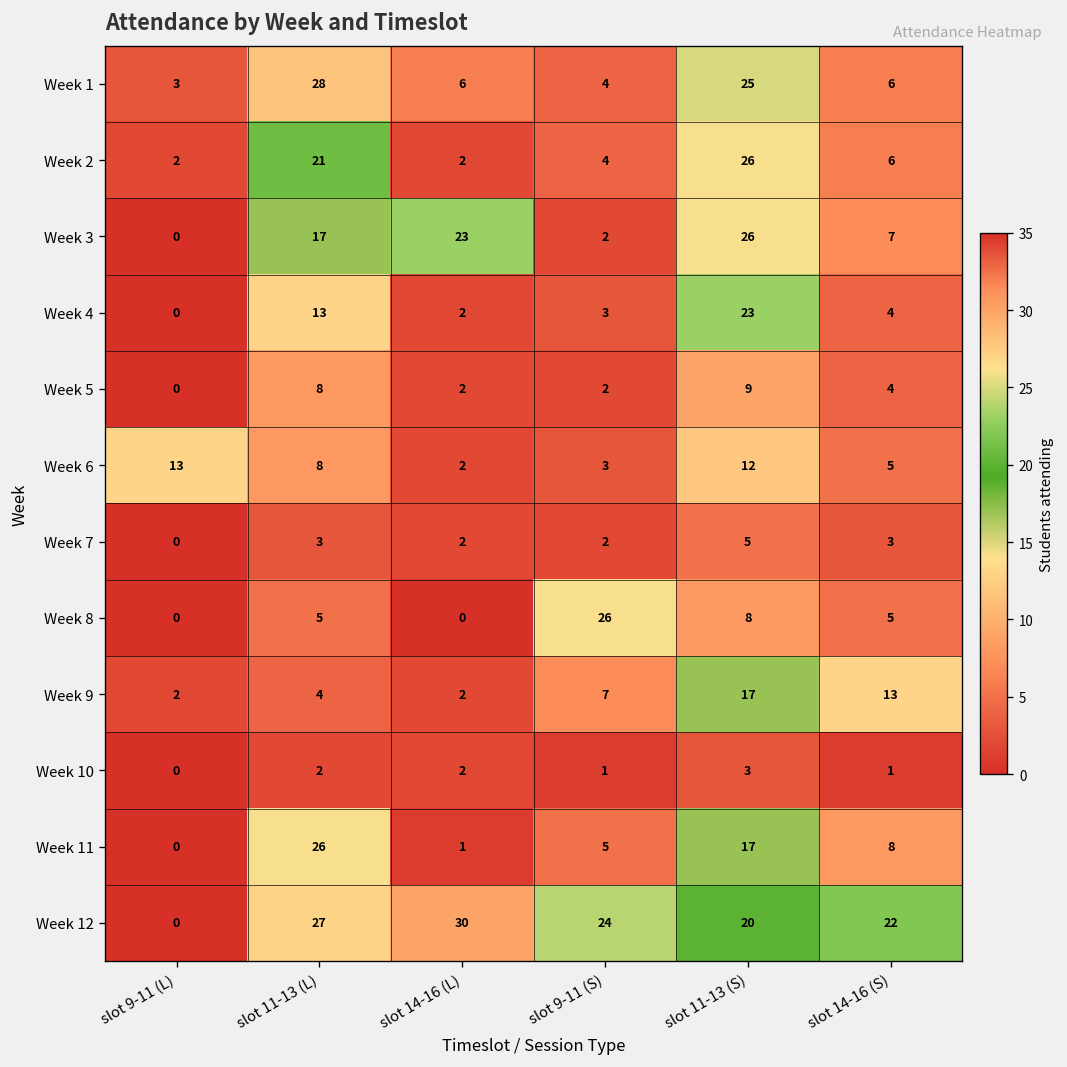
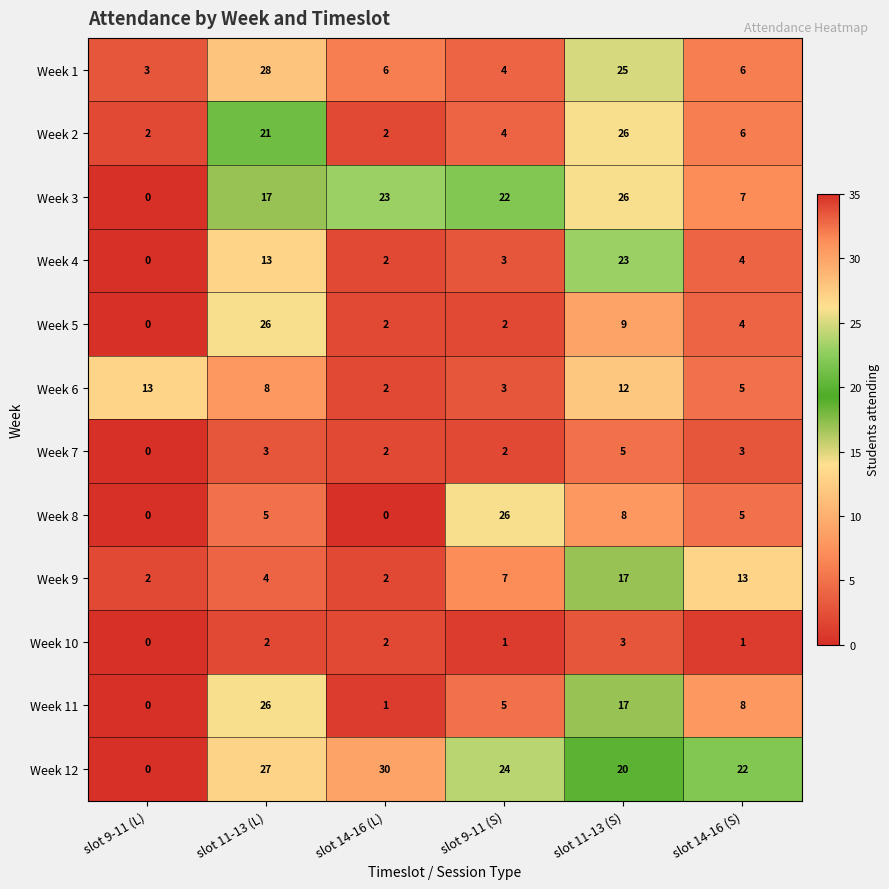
  {
    "Week 1": {
      "slot 9-11 (L)": 3,
      "slot 11-13 (L)": 28,
      "slot 14-16 (L)": 6,
      "slot 9-11 (S)": 4,
      "slot 11-13 (S)": 25,
      "slot 14-16 (S)": 6
    },
    "Week 2": {
      "slot 9-11 (L)": 2,
      "slot 11-13 (L)": 21,
      "slot 14-16 (L)": 2,
      "slot 9-11 (S)": 4,
      "slot 11-13 (S)": 26,
      "slot 14-16 (S)": 6
    },
    "Week 3": {
      "slot 9-11 (L)": 0,
      "slot 11-13 (L)": 17,
      "slot 14-16 (L)": 23,
-     "slot 9-11 (S)": 2,
+     "slot 9-11 (S)": 22,
      "slot 11-13 (S)": 26,
      "slot 14-16 (S)": 7
    },
    "Week 4": {
      "slot 9-11 (L)": 0,
      "slot 11-13 (L)": 13,
      "slot 14-16 (L)": 2,
      "slot 9-11 (S)": 3,
      "slot 11-13 (S)": 23,
      "slot 14-16 (S)": 4
    },
    "Week 5": {
      "slot 9-11 (L)": 0,
-     "slot 11-13 (L)": 8,
+     "slot 11-13 (L)": 26,
      "slot 14-16 (L)": 2,
      "slot 9-11 (S)": 2,
      "slot 11-13 (S)": 9,
      "slot 14-16 (S)": 4
    },
    "Week 6": {
      "slot 9-11 (L)": 13,
      "slot 11-13 (L)": 8,
      "slot 14-16 (L)": 2,
      "slot 9-11 (S)": 3,
      "slot 11-13 (S)": 12,
      "slot 14-16 (S)": 5
    },
    "Week 7": {
      "slot 9-11 (L)": 0,
      "slot 11-13 (L)": 3,
      "slot 14-16 (L)": 2,
      "slot 9-11 (S)": 2,
      "slot 11-13 (S)": 5,
      "slot 14-16 (S)": 3
    },
    "Week 8": {
      "slot 9-11 (L)": 0,
      "slot 11-13 (L)": 5,
      "slot 14-16 (L)": 0,
      "slot 9-11 (S)": 26,
      "slot 11-13 (S)": 8,
      "slot 14-16 (S)": 5
    },
    "Week 9": {
      "slot 9-11 (L)": 2,
      "slot 11-13 (L)": 4,
      "slot 14-16 (L)": 2,
      "slot 9-11 (S)": 7,
      "slot 11-13 (S)": 17,
      "slot 14-16 (S)": 13
    },
    "Week 10": {
      "slot 9-11 (L)": 0,
      "slot 11-13 (L)": 2,
      "slot 14-16 (L)": 2,
      "slot 9-11 (S)": 1,
      "slot 11-13 (S)": 3,
      "slot 14-16 (S)": 1
    },
    "Week 11": {
      "slot 9-11 (L)": 0,
      "slot 11-13 (L)": 26,
      "slot 14-16 (L)": 1,
      "slot 9-11 (S)": 5,
      "slot 11-13 (S)": 17,
      "slot 14-16 (S)": 8
    },
    "Week 12": {
      "slot 9-11 (L)": 0,
      "slot 11-13 (L)": 27,
      "slot 14-16 (L)": 30,
      "slot 9-11 (S)": 24,
      "slot 11-13 (S)": 20,
      "slot 14-16 (S)": 22
    }
  }
